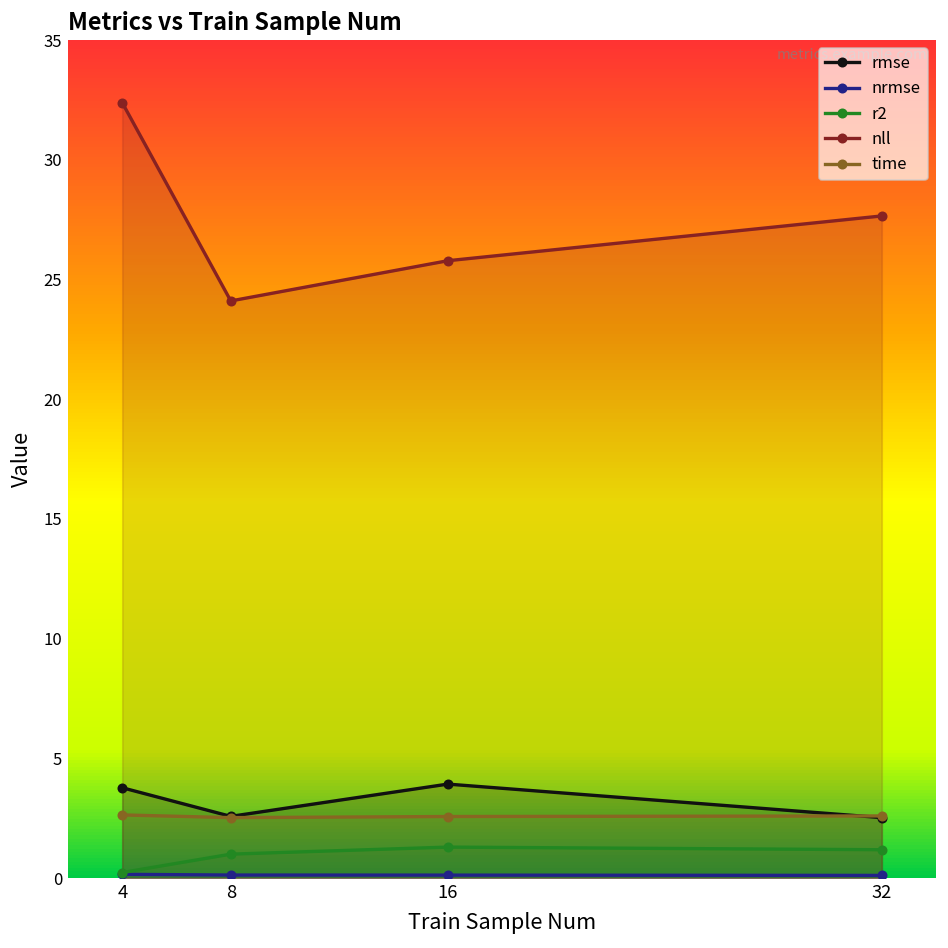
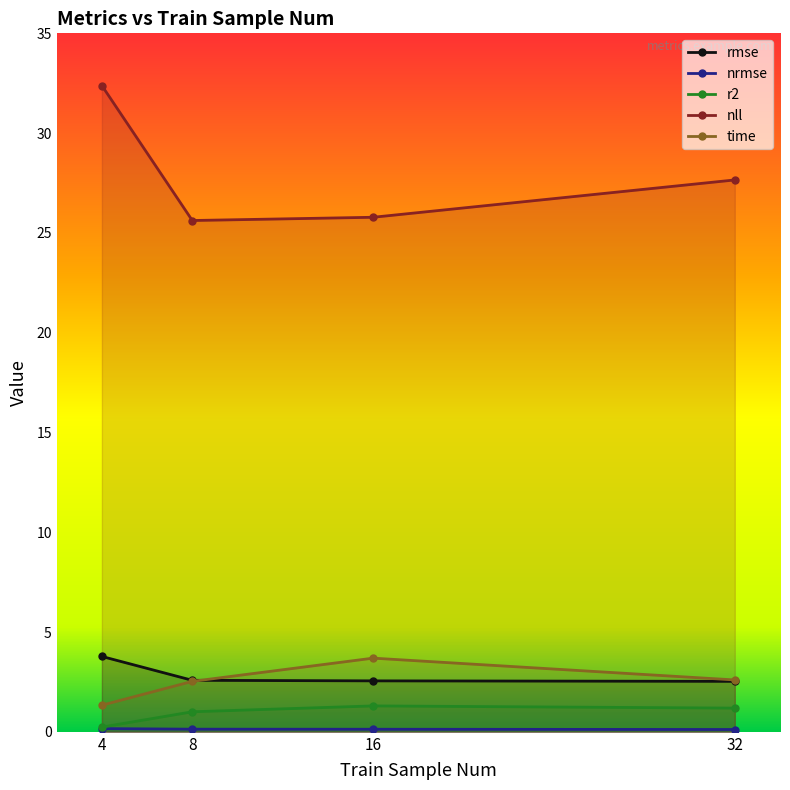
  {
    "rmse": {
      "4": 3.8,
-     "16": 3.9
+     "16": 2.6
    },
    "nrmse": {
      "8": 0.1,
      "16": 0.1,
      "32": 0.1
    },
    "r2": {
      "8": 1.0,
      "16": 1.3,
      "32": 1.2
    },
    "nll": {
      "4": 32.4,
-     "8": 24.1,
+     "8": 25.6,
      "16": 25.8,
      "32": 27.7
    },
    "time": {
-     "4": 2.6,
-     "16": 2.6
+     "4": 1.3,
+     "16": 3.7
    }
  }
